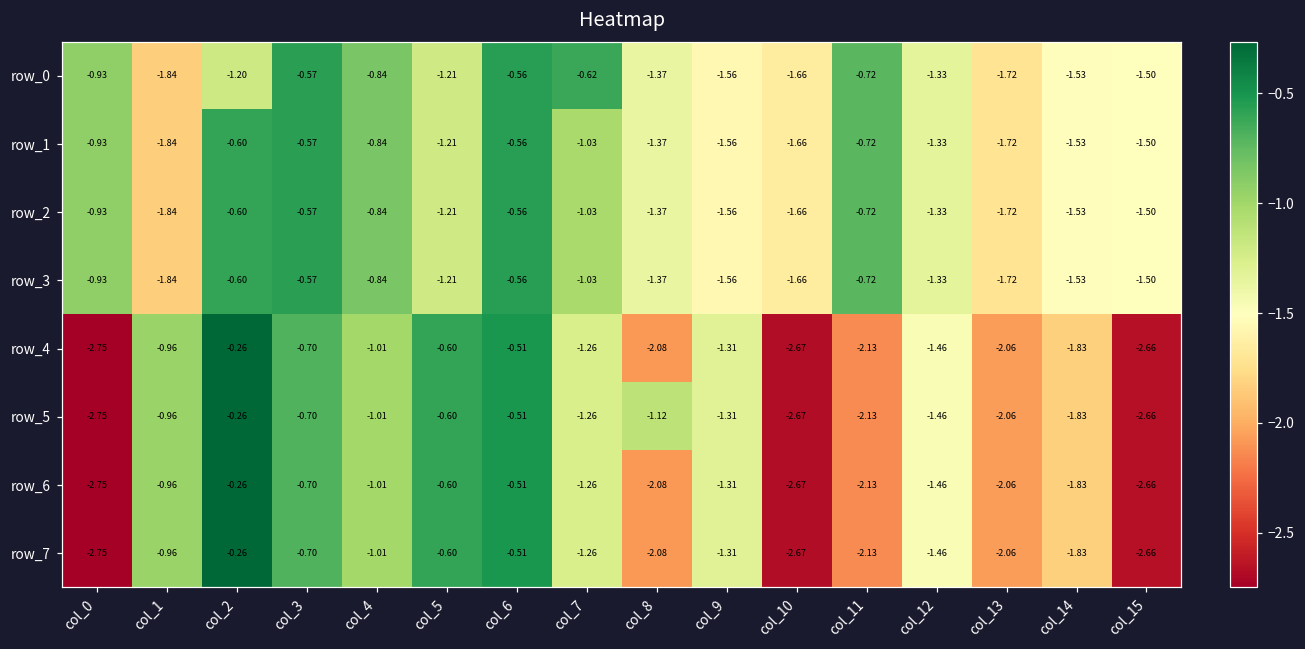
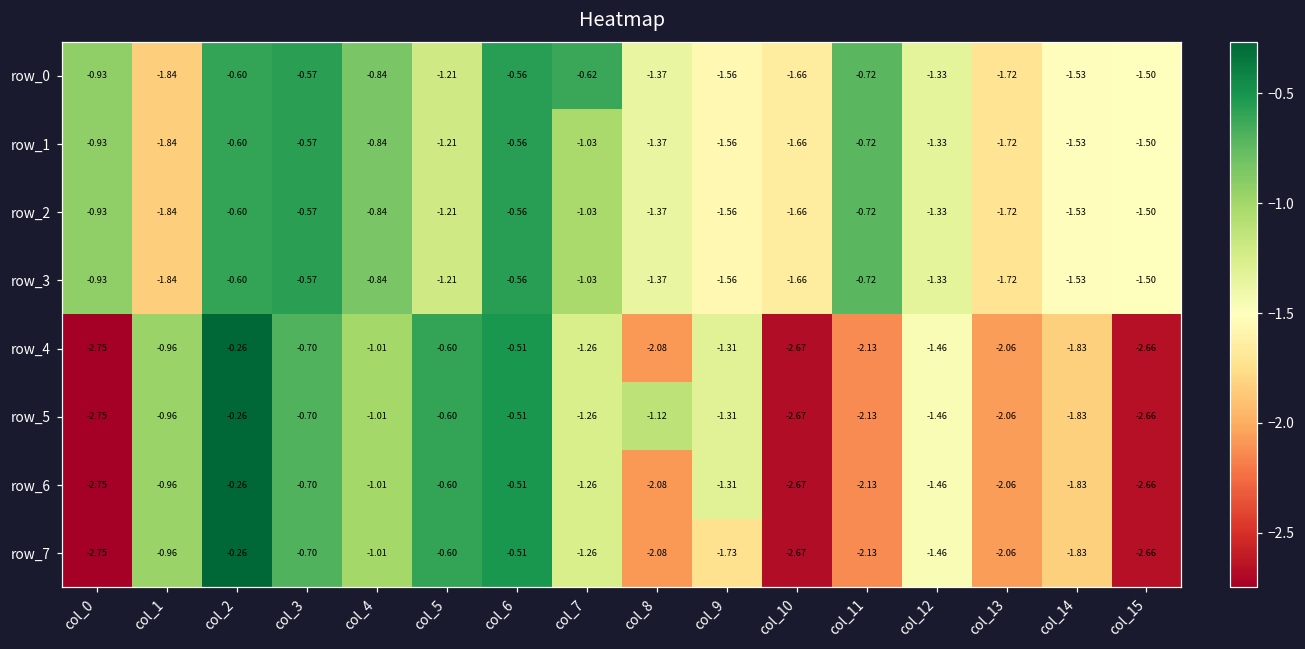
  {
    "row_0": {
      "col_0": -0.93,
      "col_1": -1.84,
-     "col_2": -1.20,
+     "col_2": -0.60,
      "col_3": -0.57,
      "col_4": -0.84,
      "col_5": -1.21,
      "col_6": -0.56,
      "col_7": -0.62,
      "col_8": -1.37,
      "col_9": -1.56,
      "col_10": -1.66,
      "col_11": -0.72,
      "col_12": -1.33,
      "col_13": -1.72,
      "col_14": -1.53,
      "col_15": -1.50
    },
    "row_1": {
      "col_0": -0.93,
      "col_1": -1.84,
      "col_2": -0.60,
      "col_3": -0.57,
      "col_4": -0.84,
      "col_5": -1.21,
      "col_6": -0.56,
      "col_7": -1.03,
      "col_8": -1.37,
      "col_9": -1.56,
      "col_10": -1.66,
      "col_11": -0.72,
      "col_12": -1.33,
      "col_13": -1.72,
      "col_14": -1.53,
      "col_15": -1.50
    },
    "row_2": {
      "col_0": -0.93,
      "col_1": -1.84,
      "col_2": -0.60,
      "col_3": -0.57,
      "col_4": -0.84,
      "col_5": -1.21,
      "col_6": -0.56,
      "col_7": -1.03,
      "col_8": -1.37,
      "col_9": -1.56,
      "col_10": -1.66,
      "col_11": -0.72,
      "col_12": -1.33,
      "col_13": -1.72,
      "col_14": -1.53,
      "col_15": -1.50
    },
    "row_3": {
      "col_0": -0.93,
      "col_1": -1.84,
      "col_2": -0.60,
      "col_3": -0.57,
      "col_4": -0.84,
      "col_5": -1.21,
      "col_6": -0.56,
      "col_7": -1.03,
      "col_8": -1.37,
      "col_9": -1.56,
      "col_10": -1.66,
      "col_11": -0.72,
      "col_12": -1.33,
      "col_13": -1.72,
      "col_14": -1.53,
      "col_15": -1.50
    },
    "row_4": {
      "col_0": -2.75,
      "col_1": -0.96,
      "col_2": -0.26,
      "col_3": -0.70,
      "col_4": -1.01,
      "col_5": -0.60,
      "col_6": -0.51,
      "col_7": -1.26,
      "col_8": -2.08,
      "col_9": -1.31,
      "col_10": -2.67,
      "col_11": -2.13,
      "col_12": -1.46,
      "col_13": -2.06,
      "col_14": -1.83,
      "col_15": -2.66
    },
    "row_5": {
      "col_0": -2.75,
      "col_1": -0.96,
      "col_2": -0.26,
      "col_3": -0.70,
      "col_4": -1.01,
      "col_5": -0.60,
      "col_6": -0.51,
      "col_7": -1.26,
      "col_8": -1.12,
      "col_9": -1.31,
      "col_10": -2.67,
      "col_11": -2.13,
      "col_12": -1.46,
      "col_13": -2.06,
      "col_14": -1.83,
      "col_15": -2.66
    },
    "row_6": {
      "col_0": -2.75,
      "col_1": -0.96,
      "col_2": -0.26,
      "col_3": -0.70,
      "col_4": -1.01,
      "col_5": -0.60,
      "col_6": -0.51,
      "col_7": -1.26,
      "col_8": -2.08,
      "col_9": -1.31,
      "col_10": -2.67,
      "col_11": -2.13,
      "col_12": -1.46,
      "col_13": -2.06,
      "col_14": -1.83,
      "col_15": -2.66
    },
    "row_7": {
      "col_0": -2.75,
      "col_1": -0.96,
      "col_2": -0.26,
      "col_3": -0.70,
      "col_4": -1.01,
      "col_5": -0.60,
      "col_6": -0.51,
      "col_7": -1.26,
      "col_8": -2.08,
-     "col_9": -1.31,
+     "col_9": -1.73,
      "col_10": -2.67,
      "col_11": -2.13,
      "col_12": -1.46,
      "col_13": -2.06,
      "col_14": -1.83,
      "col_15": -2.66
    }
  }
